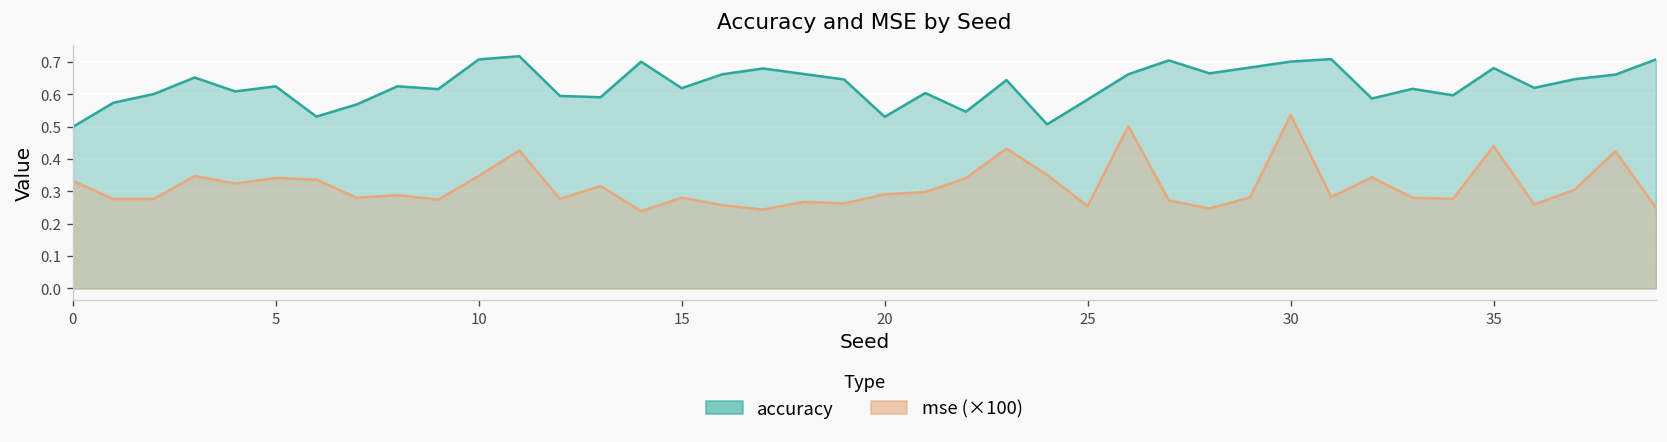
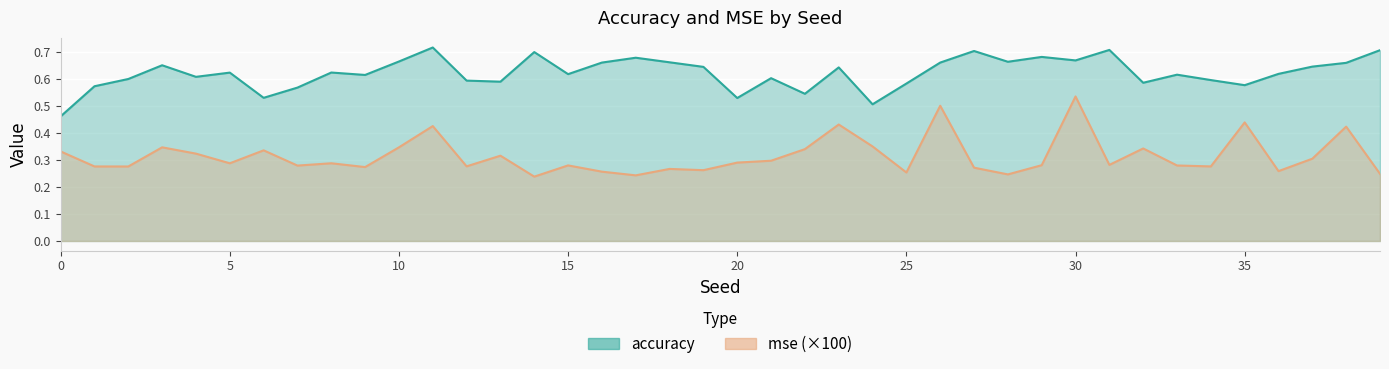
  {
    "accuracy": {
-     "0": 0.50,
+     "0": 0.46,
      "5": 0.63,
-     "10": 0.71,
+     "10": 0.67,
      "15": 0.62,
      "20": 0.53,
      "25": 0.58,
-     "30": 0.70,
-     "35": 0.68
+     "30": 0.67,
+     "35": 0.58
    },
    "mse (×100)": {
      "0": 0.33,
-     "5": 0.34,
+     "5": 0.29,
      "10": 0.35,
      "15": 0.28,
      "20": 0.29,
      "25": 0.25,
      "30": 0.54,
      "35": 0.44
    }
  }
